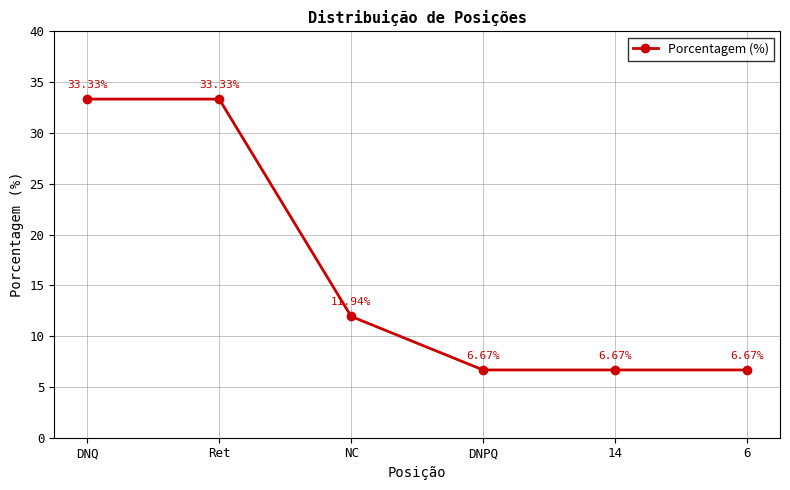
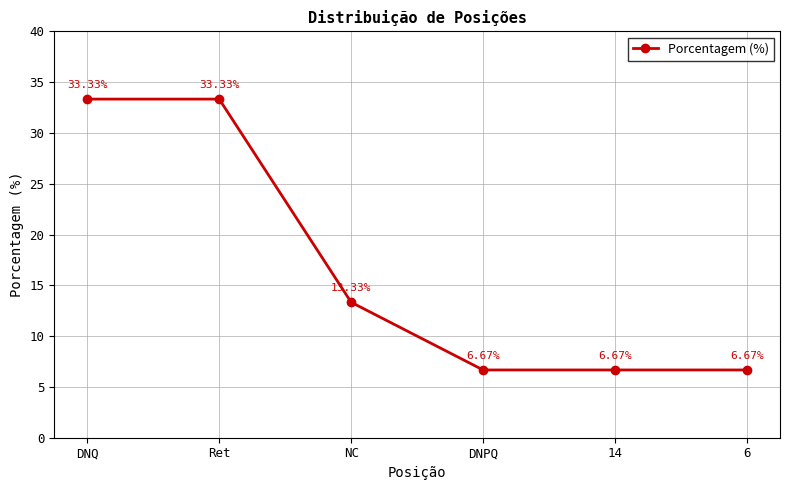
  {
    "DNQ": "33.33%",
    "Ret": "33.33%",
-   "NC": "11.94%",
+   "NC": "13.33%",
    "DNPQ": "6.67%",
    "14": "6.67%",
    "6": "6.67%"
  }
